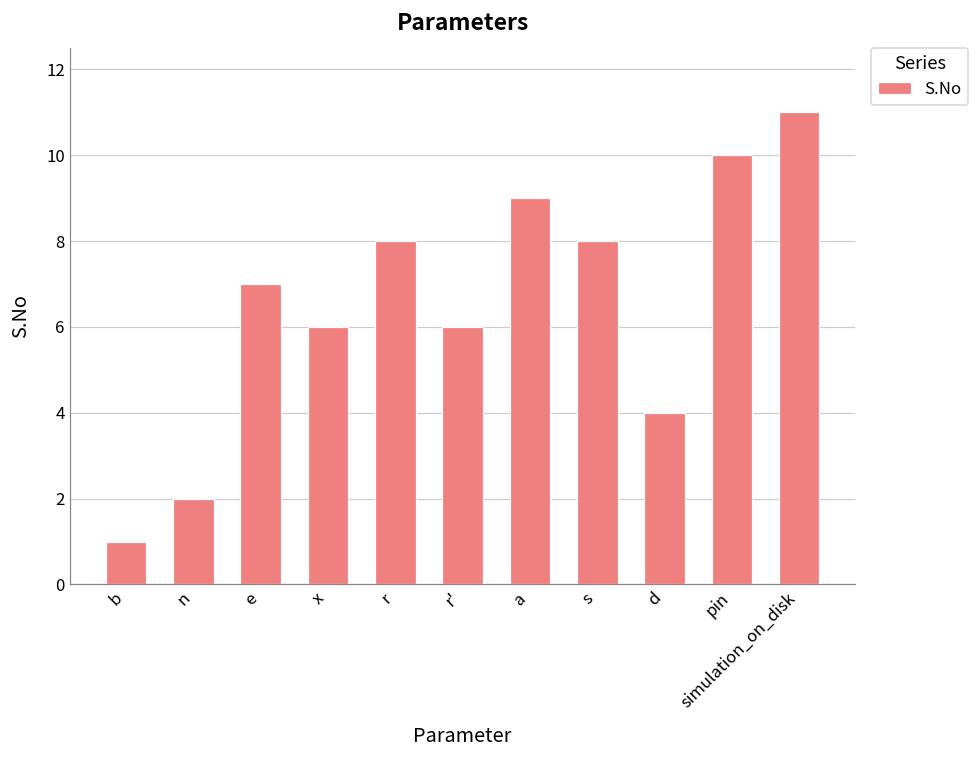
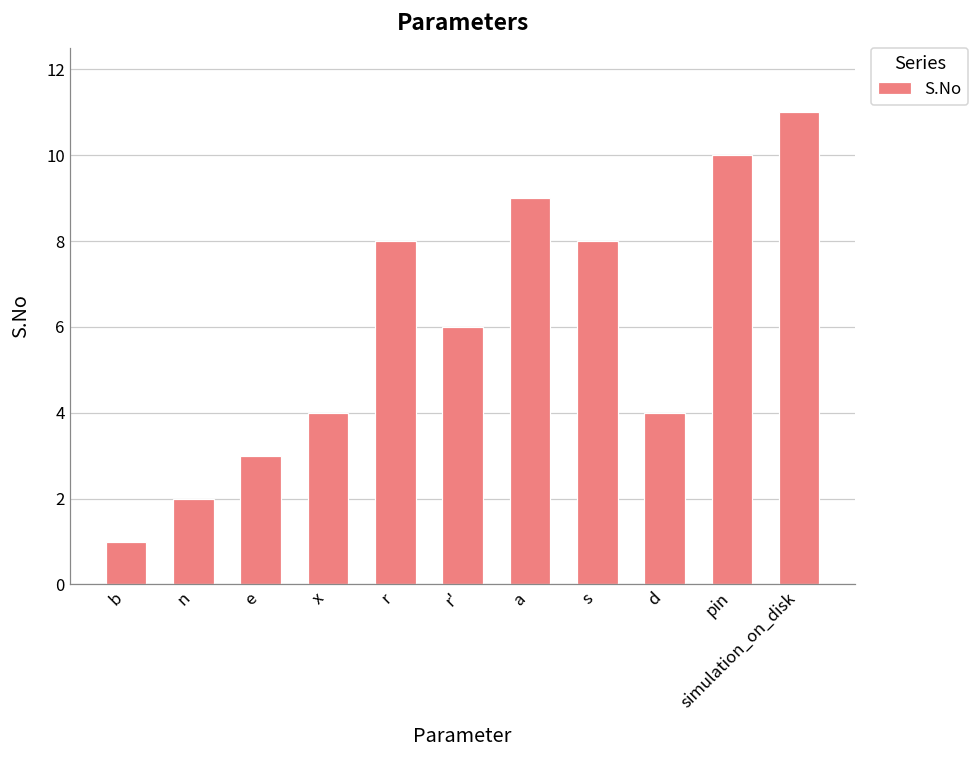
  {
    "b": 1,
    "n": 2,
-   "e": 7,
-   "x": 6,
+   "e": 3,
+   "x": 4,
    "r": 8,
    "r'": 6,
    "a": 9,
    "s": 8,
    "d": 4,
    "pin": 10,
    "simulation_on_disk": 11
  }
